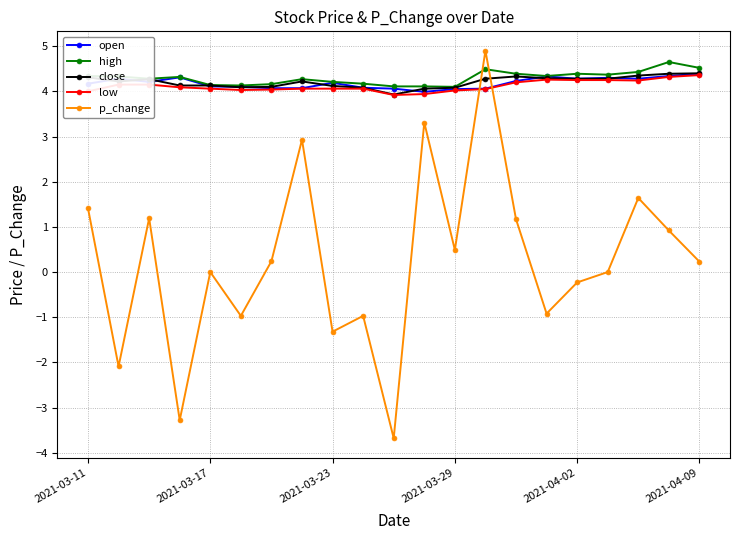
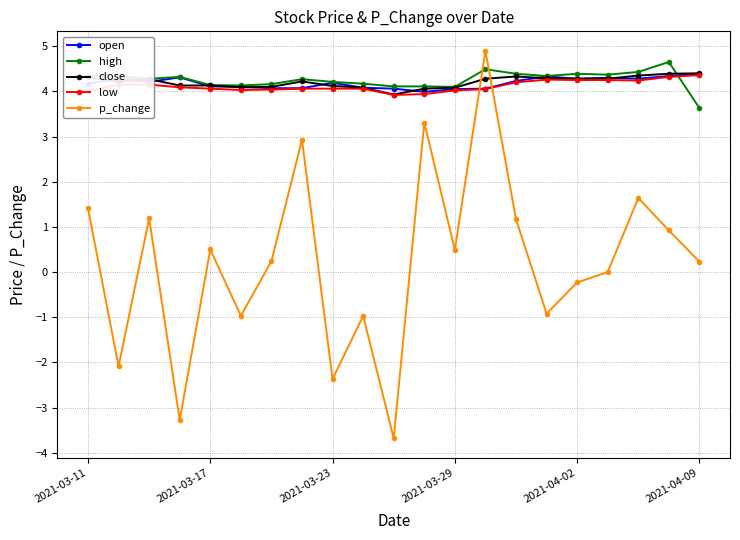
  {
    "high": {
      "2021-04-02": 4.4,
-     "2021-04-09": 4.5
+     "2021-04-09": 3.6
    },
    "close": {
      "2021-03-23": 4.1
    },
    "low": {
      "2021-03-23": 4.1
    },
    "p_change": {
      "2021-03-11": 1.4,
-     "2021-03-17": 0.0,
-     "2021-03-23": -1.3,
+     "2021-03-17": 0.5,
+     "2021-03-23": -2.4,
      "2021-03-29": 0.5,
      "2021-04-02": -0.2,
      "2021-04-09": 0.2
    }
  }
